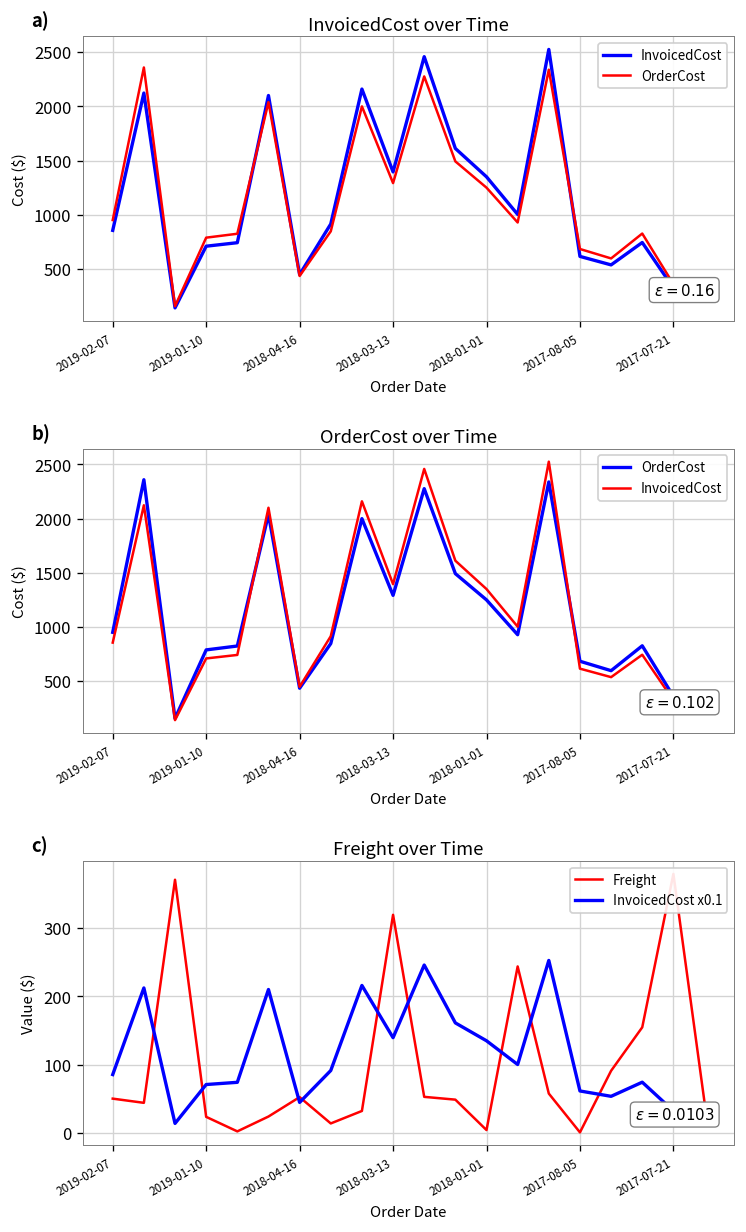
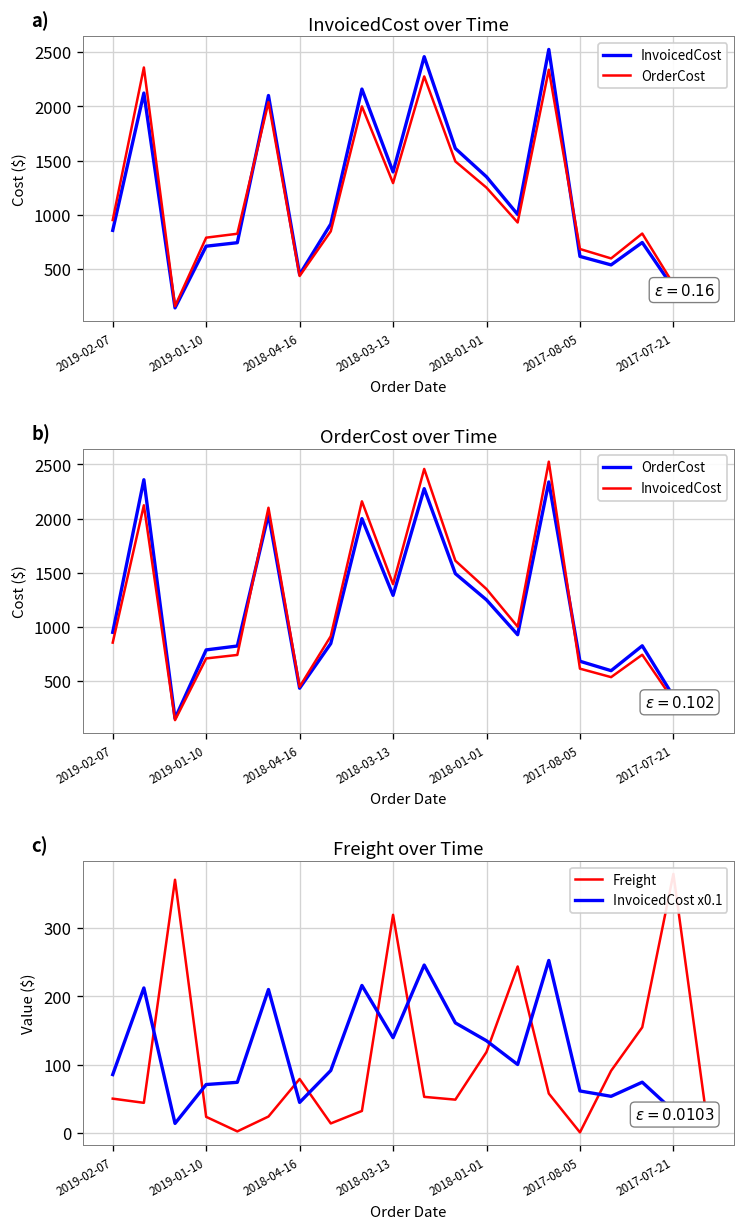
  {
    "OrderCost over Time": {
      "OrderCost": {
        "2019-02-07": 1000,
        "2018-03-13": 1300,
        "2018-01-01": 1200,
        "2017-08-05": 700
      },
      "InvoicedCost": {
        "2019-02-07": 900,
        "2018-03-13": 1400,
        "2018-01-01": 1300,
        "2017-08-05": 600
      }
    },
    "Freight over Time": {
      "Freight": {
        "2019-02-07": 50,
-       "2018-04-16": 50,
+       "2018-04-16": 80,
        "2018-03-13": 320,
-       "2018-01-01": 0,
+       "2018-01-01": 120,
        "2017-08-05": 0
      },
      "InvoicedCost x0.1": {
        "2019-02-07": 90,
        "2018-04-16": 40,
        "2018-03-13": 140,
        "2018-01-01": 130,
        "2017-08-05": 60
      }
    }
  }
